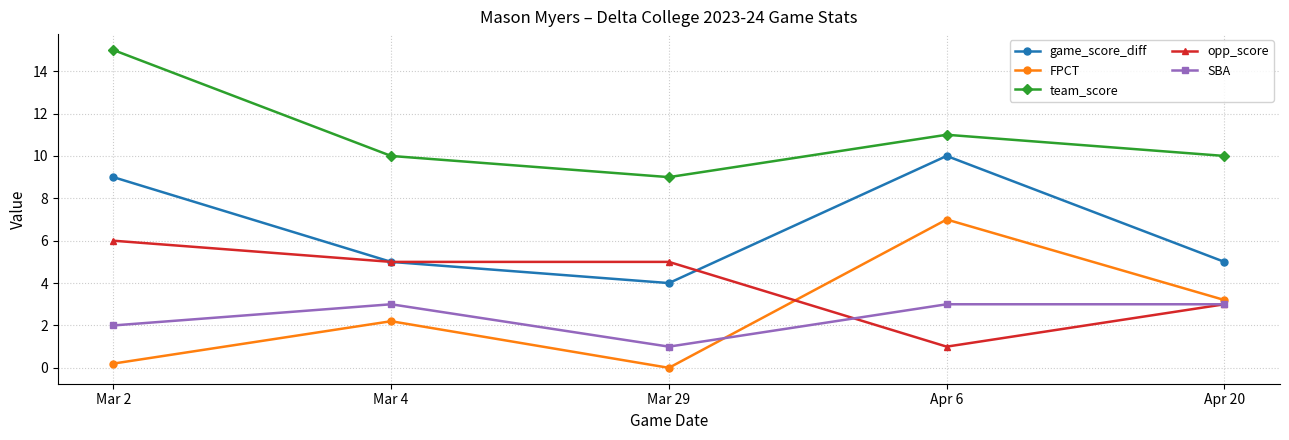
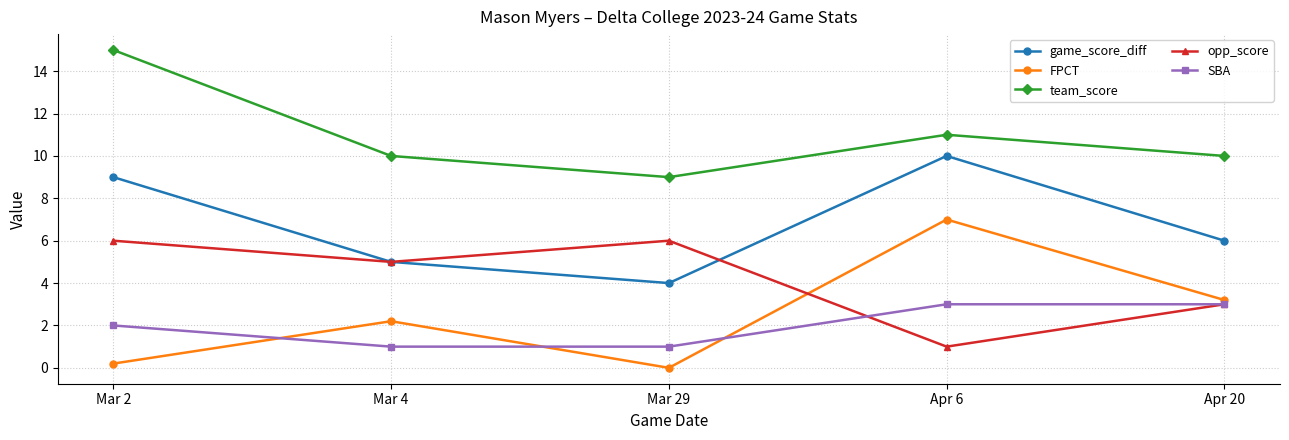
  {
    "game_score_diff": {
      "Mar 2": 9,
      "Mar 29": 4,
      "Apr 6": 10,
-     "Apr 20": 5
+     "Apr 20": 6
    },
    "FPCT": {
      "Mar 2": 0.2,
      "Mar 4": 2.2,
      "Mar 29": 0,
      "Apr 6": 7,
      "Apr 20": 3.2
    },
    "team_score": {
      "Mar 2": 15,
      "Mar 4": 10,
      "Mar 29": 9,
      "Apr 6": 11,
      "Apr 20": 10
    },
    "opp_score": {
      "Mar 2": 6,
-     "Mar 29": 5,
+     "Mar 29": 6,
      "Apr 6": 1
    },
    "SBA": {
      "Mar 2": 2,
-     "Mar 4": 3,
+     "Mar 4": 1,
      "Mar 29": 1,
      "Apr 6": 3
    }
  }
